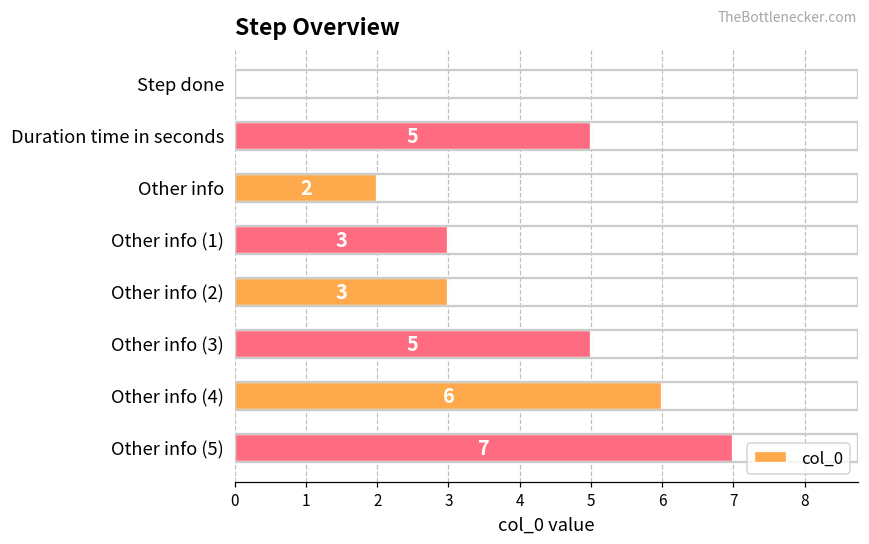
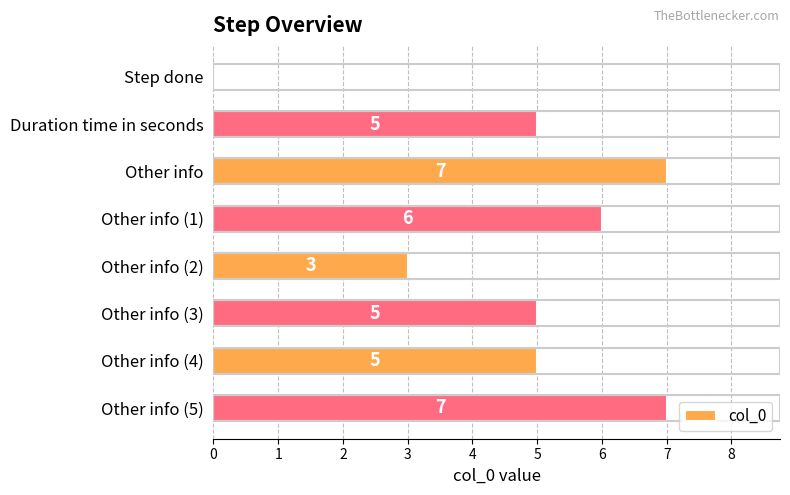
  {
    "Duration time in seconds": 5,
-   "Other info": 2,
-   "Other info (1)": 3,
+   "Other info": 7,
+   "Other info (1)": 6,
    "Other info (2)": 3,
    "Other info (3)": 5,
-   "Other info (4)": 6,
+   "Other info (4)": 5,
    "Other info (5)": 7
  }
